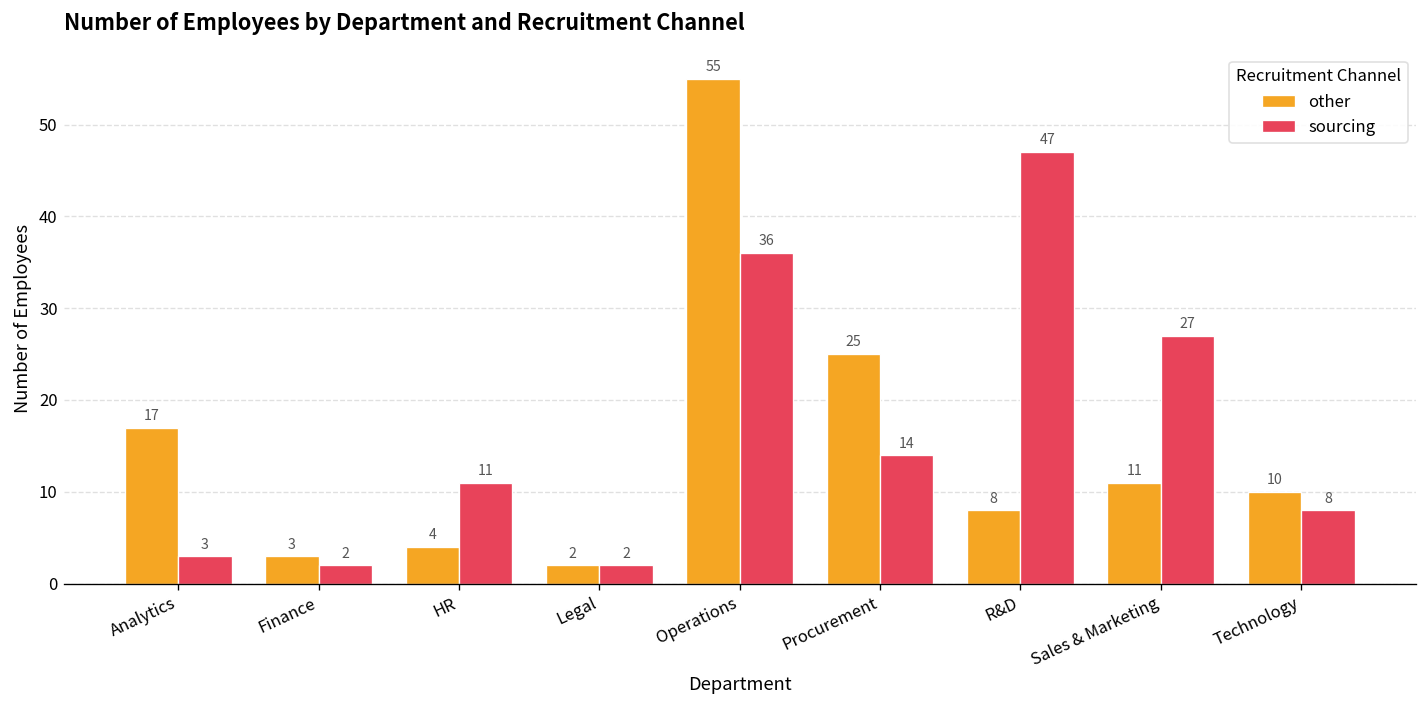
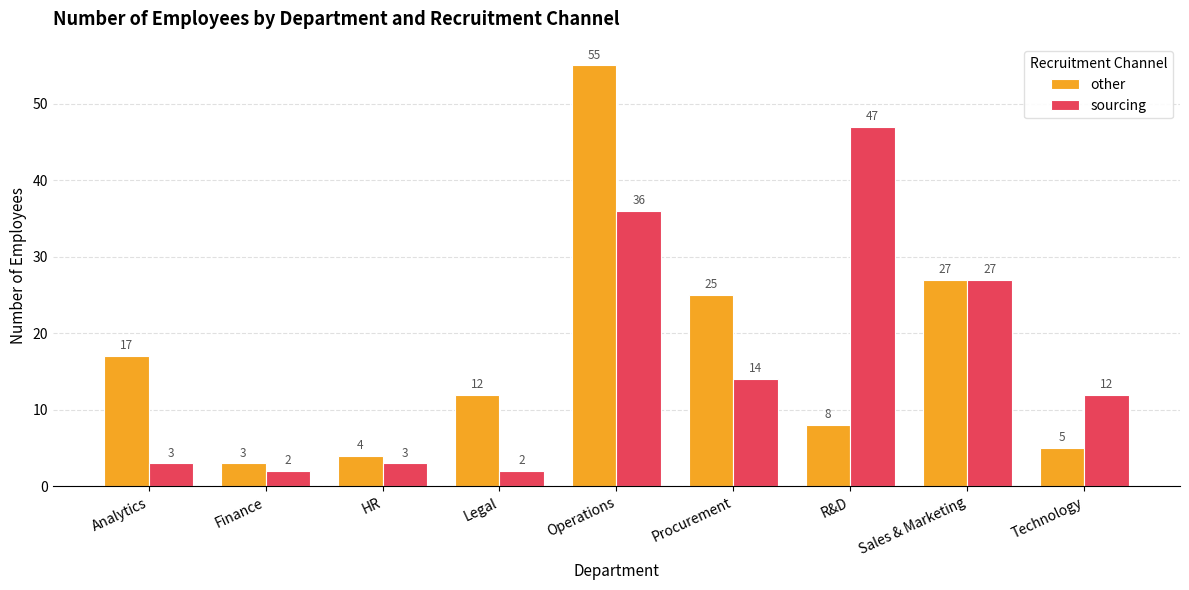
  {
    "other": {
      "Analytics": 17,
      "Finance": 3,
      "HR": 4,
-     "Legal": 2,
+     "Legal": 12,
      "Operations": 55,
      "Procurement": 25,
      "R&D": 8,
-     "Sales & Marketing": 11,
-     "Technology": 10
+     "Sales & Marketing": 27,
+     "Technology": 5
    },
    "sourcing": {
      "Analytics": 3,
      "Finance": 2,
-     "HR": 11,
+     "HR": 3,
      "Legal": 2,
      "Operations": 36,
      "Procurement": 14,
      "R&D": 47,
      "Sales & Marketing": 27,
-     "Technology": 8
+     "Technology": 12
    }
  }
